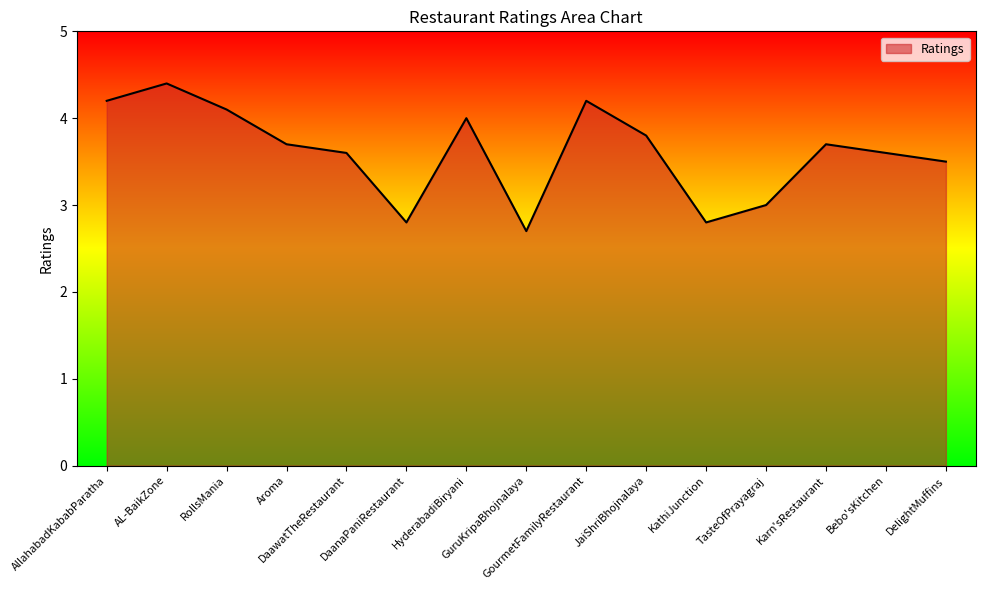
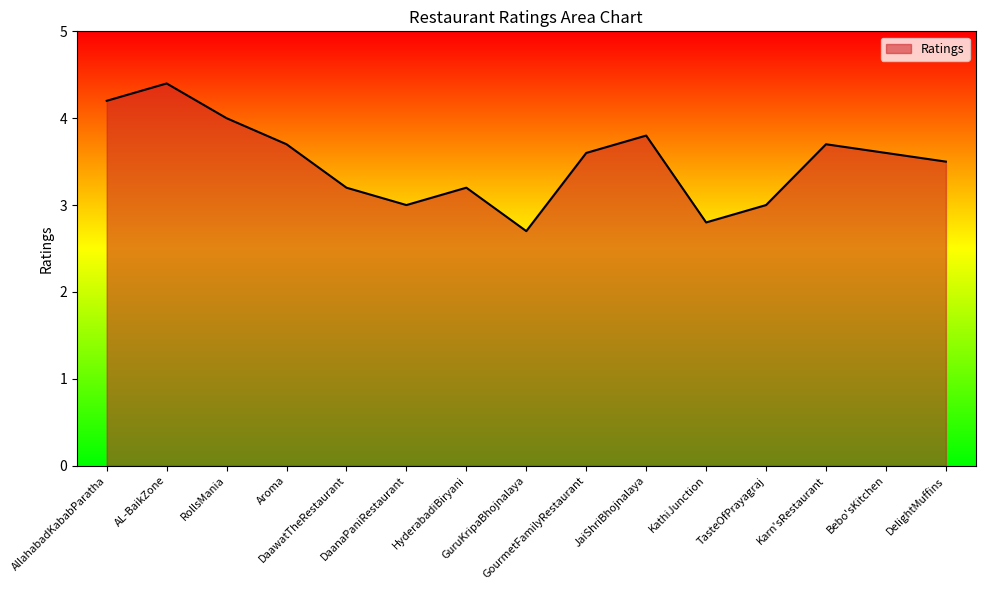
  {
    "AllahabadKababParatha": 4.2,
    "AL-BaikZone": 4.4,
-   "RollsMania": 4.1,
+   "RollsMania": 4.0,
    "Aroma": 3.7,
-   "DaawatTheRestaurant": 3.6,
-   "DaanaPaniRestaurant": 2.8,
-   "HyderabadiBiryani": 4.0,
+   "DaawatTheRestaurant": 3.2,
+   "DaanaPaniRestaurant": 3.0,
+   "HyderabadiBiryani": 3.2,
    "GuruKripaBhojnalaya": 2.7,
-   "GourmetFamilyRestaurant": 4.2,
+   "GourmetFamilyRestaurant": 3.6,
    "JaiShriBhojnalaya": 3.8,
    "KathiJunction": 2.8,
    "TasteOfPrayagraj": 3.0,
    "Karn'sRestaurant": 3.7,
    "Bebo'sKitchen": 3.6,
    "DelightMuffins": 3.5
  }
